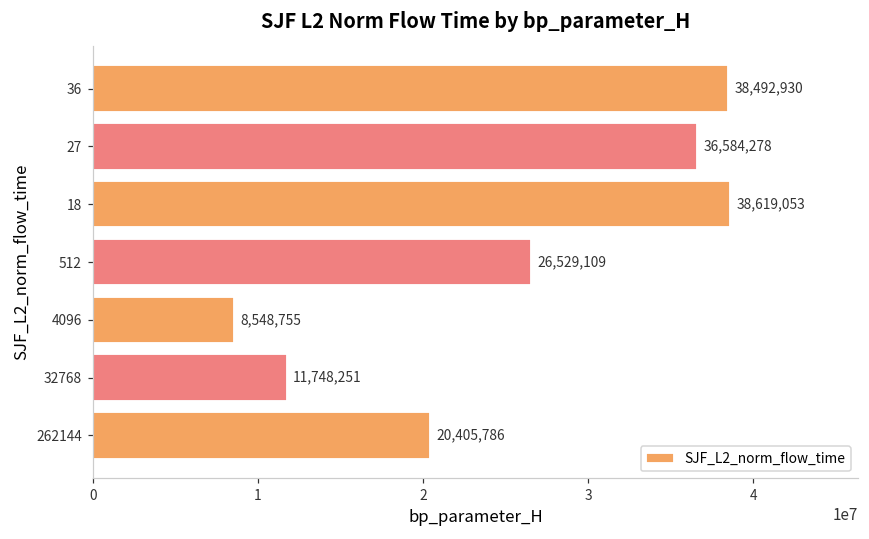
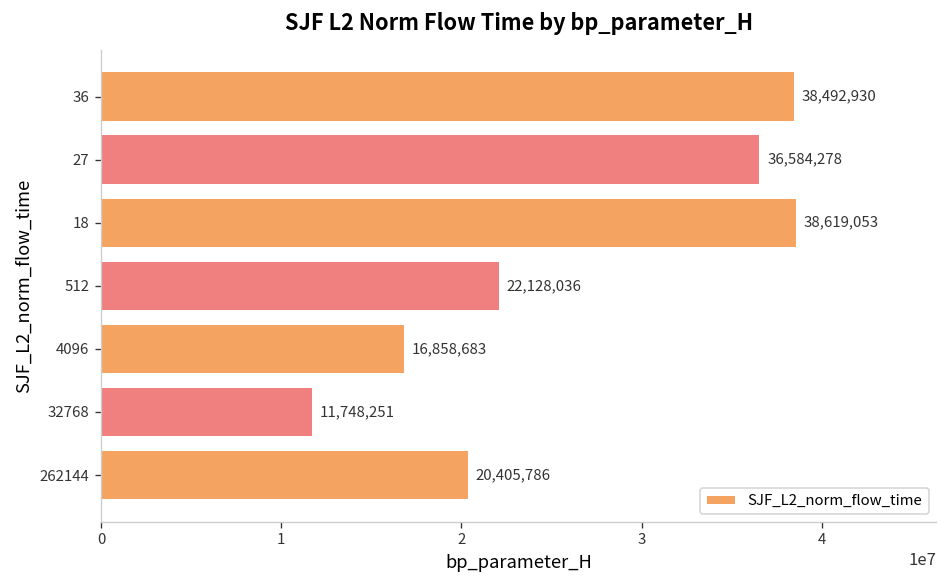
  {
    "36": "38,492,930",
    "27": "36,584,278",
    "18": "38,619,053",
-   "512": "26,529,109",
-   "4096": "8,548,755",
+   "512": "22,128,036",
+   "4096": "16,858,683",
    "32768": "11,748,251",
    "262144": "20,405,786"
  }
